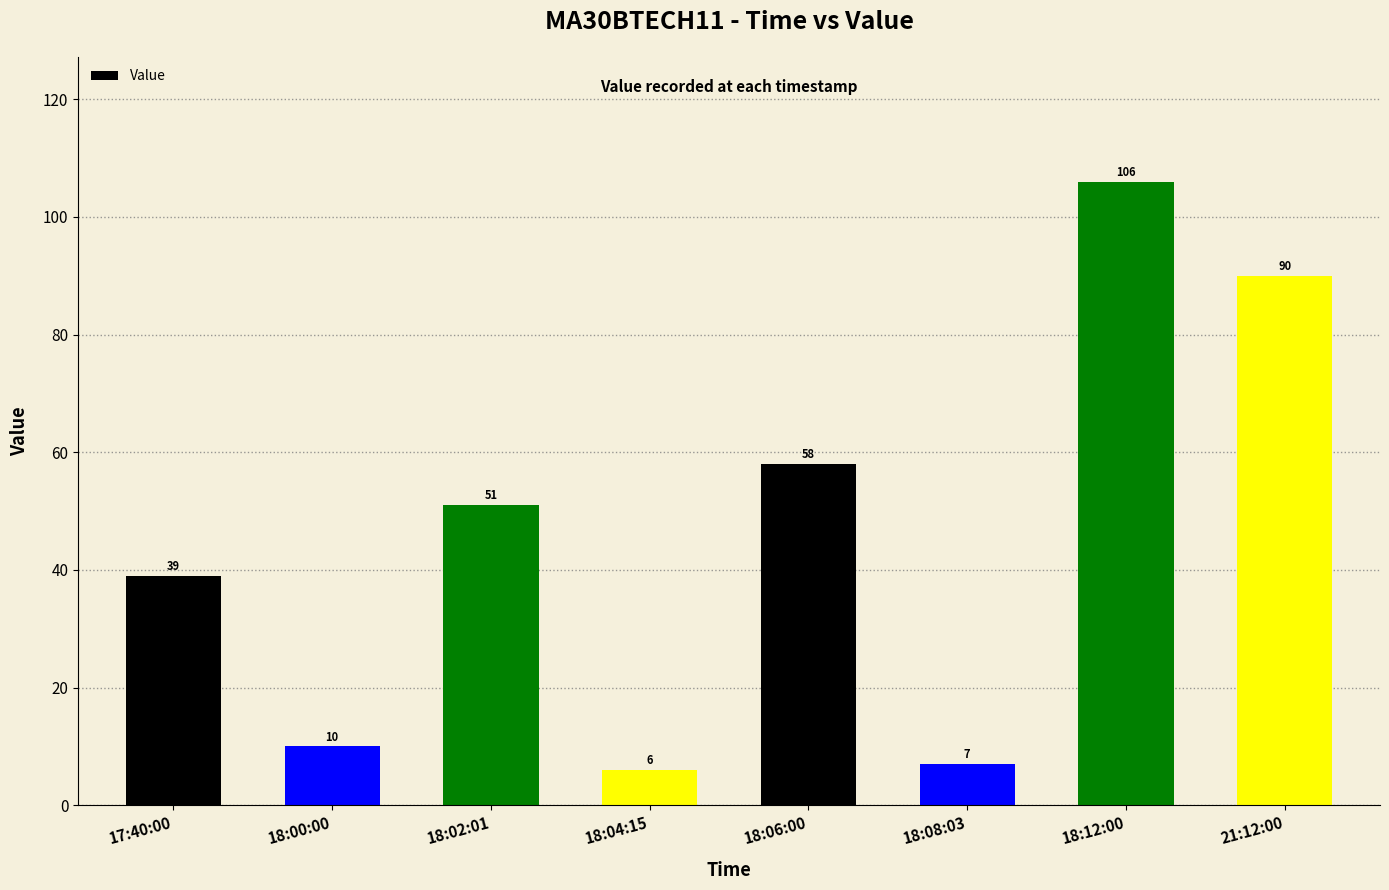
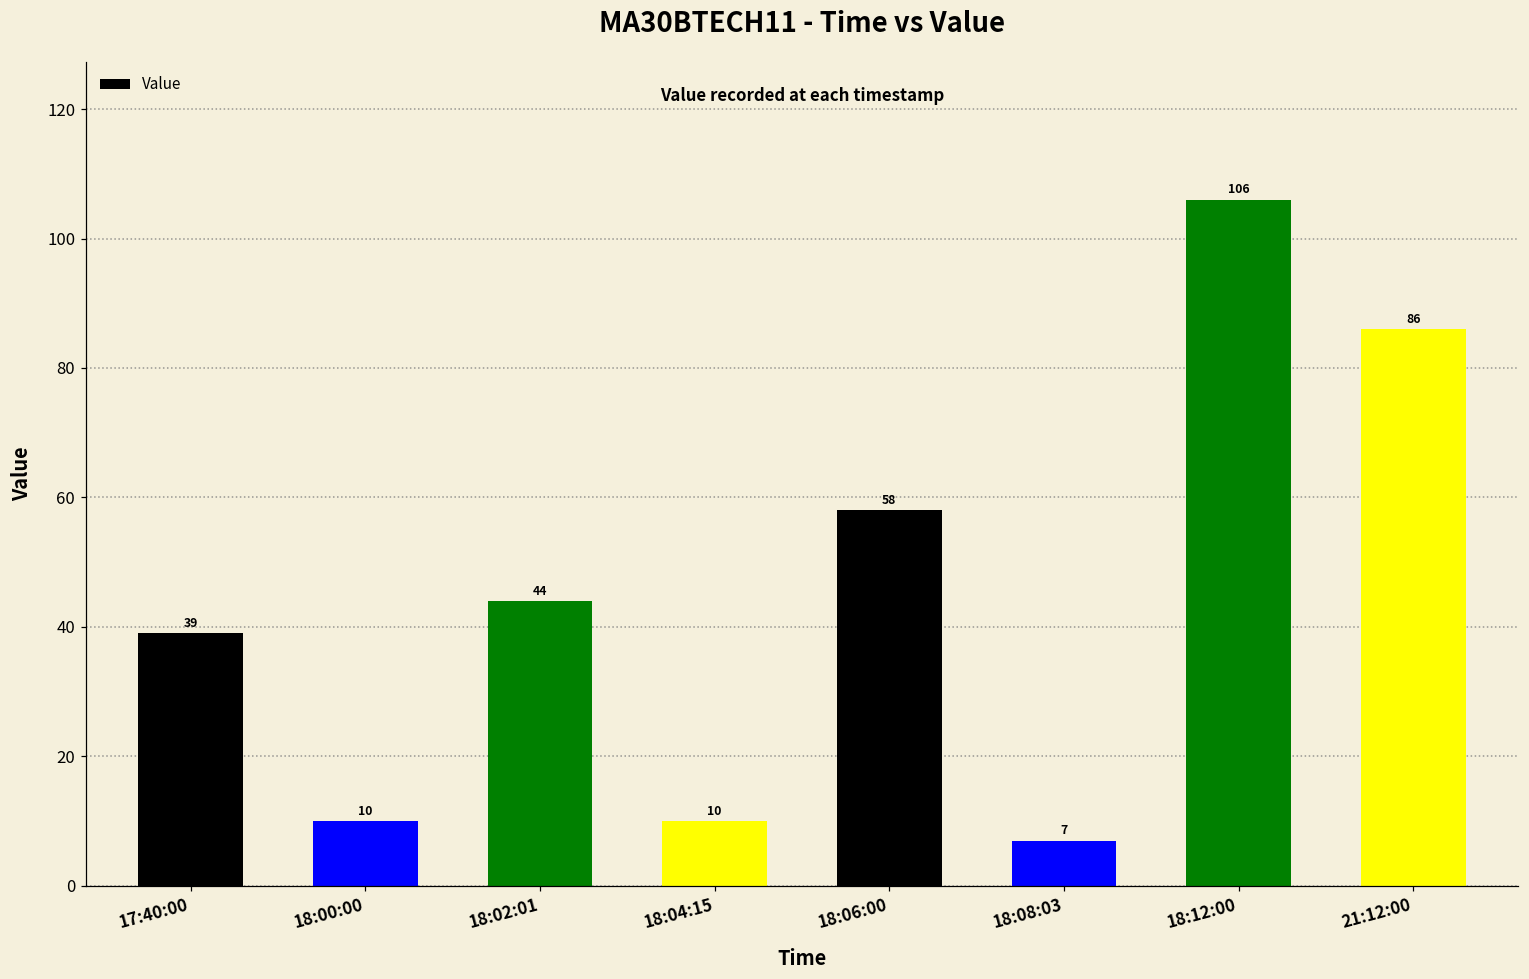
  {
    "17:40:00": 39,
    "18:00:00": 10,
-   "18:02:01": 51,
-   "18:04:15": 6,
+   "18:02:01": 44,
+   "18:04:15": 10,
    "18:06:00": 58,
    "18:08:03": 7,
    "18:12:00": 106,
-   "21:12:00": 90
+   "21:12:00": 86
  }
